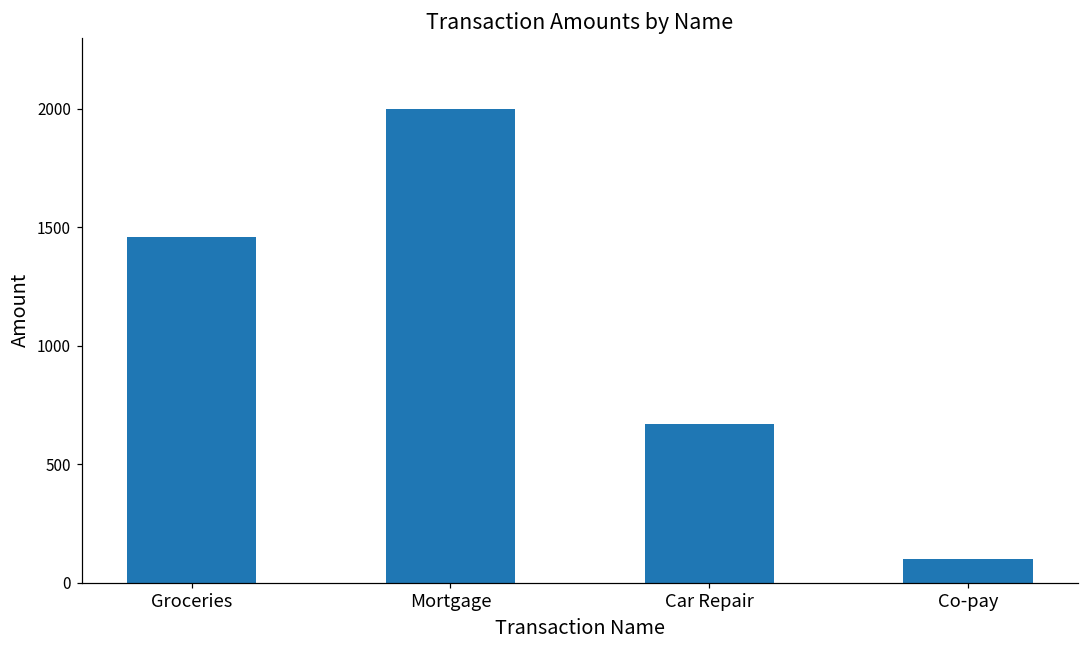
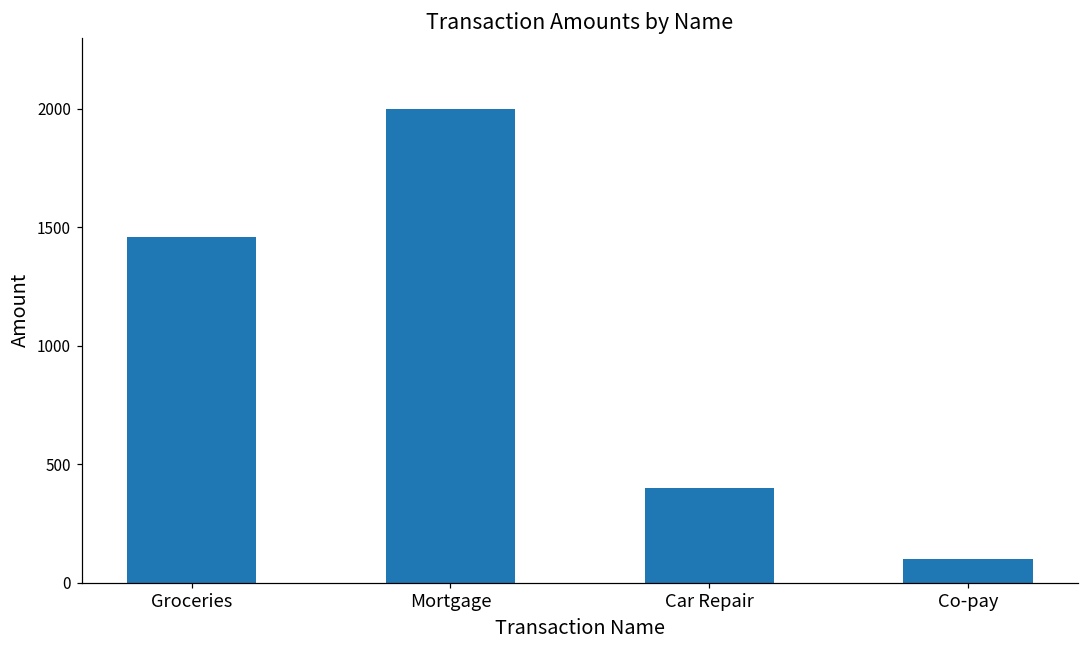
  {
    "Groceries": 1460,
    "Mortgage": 2000,
-   "Car Repair": 670,
+   "Car Repair": 400,
    "Co-pay": 100
  }
